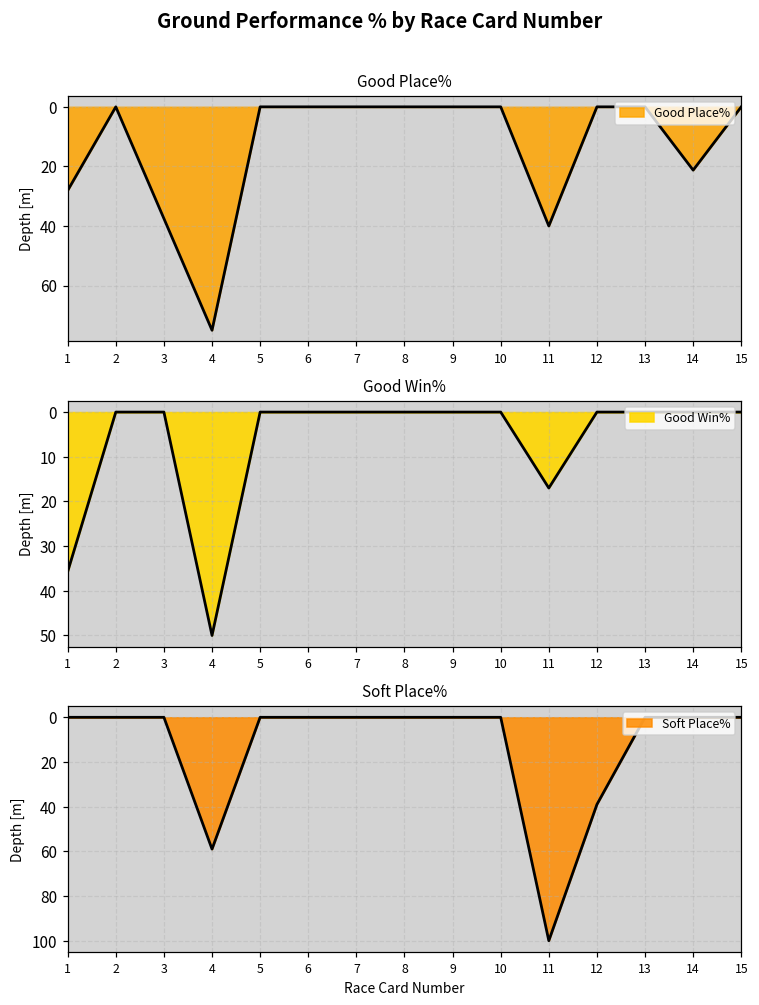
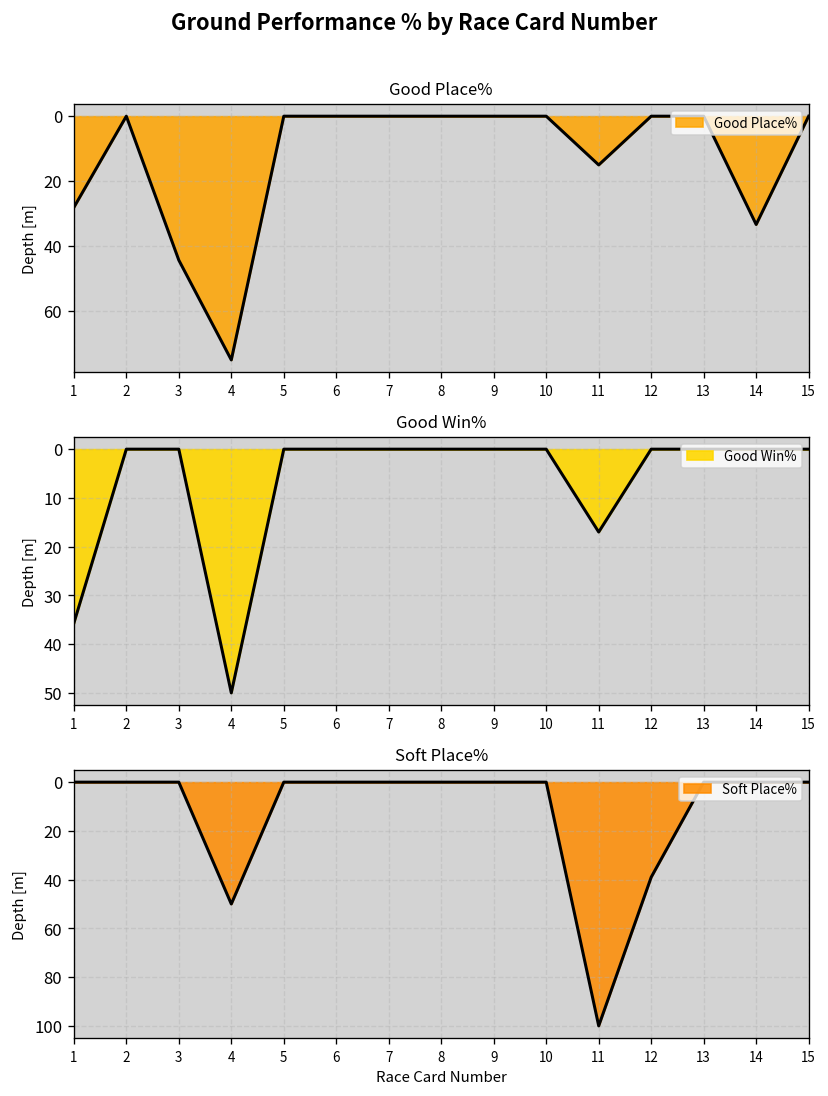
  {
    "Good Place%": {
      "1": 28,
      "2": 0,
-     "3": 38,
+     "3": 44,
      "4": 75,
      "5": 0,
      "6": 0,
      "7": 0,
      "8": 0,
      "9": 0,
      "10": 0,
-     "11": 40,
+     "11": 15,
      "12": 0,
-     "14": 21,
+     "14": 33,
      "15": 0
    },
    "Good Win%": {
      "1": 36,
      "2": 0,
      "3": 0,
      "4": 50,
      "5": 0,
      "6": 0,
      "7": 0,
      "8": 0,
      "9": 0,
      "10": 0,
      "11": 17,
      "12": 0,
      "15": 0
    },
    "Soft Place%": {
      "1": 0,
      "2": 0,
      "3": 0,
-     "4": 59,
+     "4": 50,
      "5": 0,
      "6": 0,
      "7": 0,
      "8": 0,
      "9": 0,
      "10": 0,
      "11": 100,
      "12": 39,
      "15": 0
    }
  }
